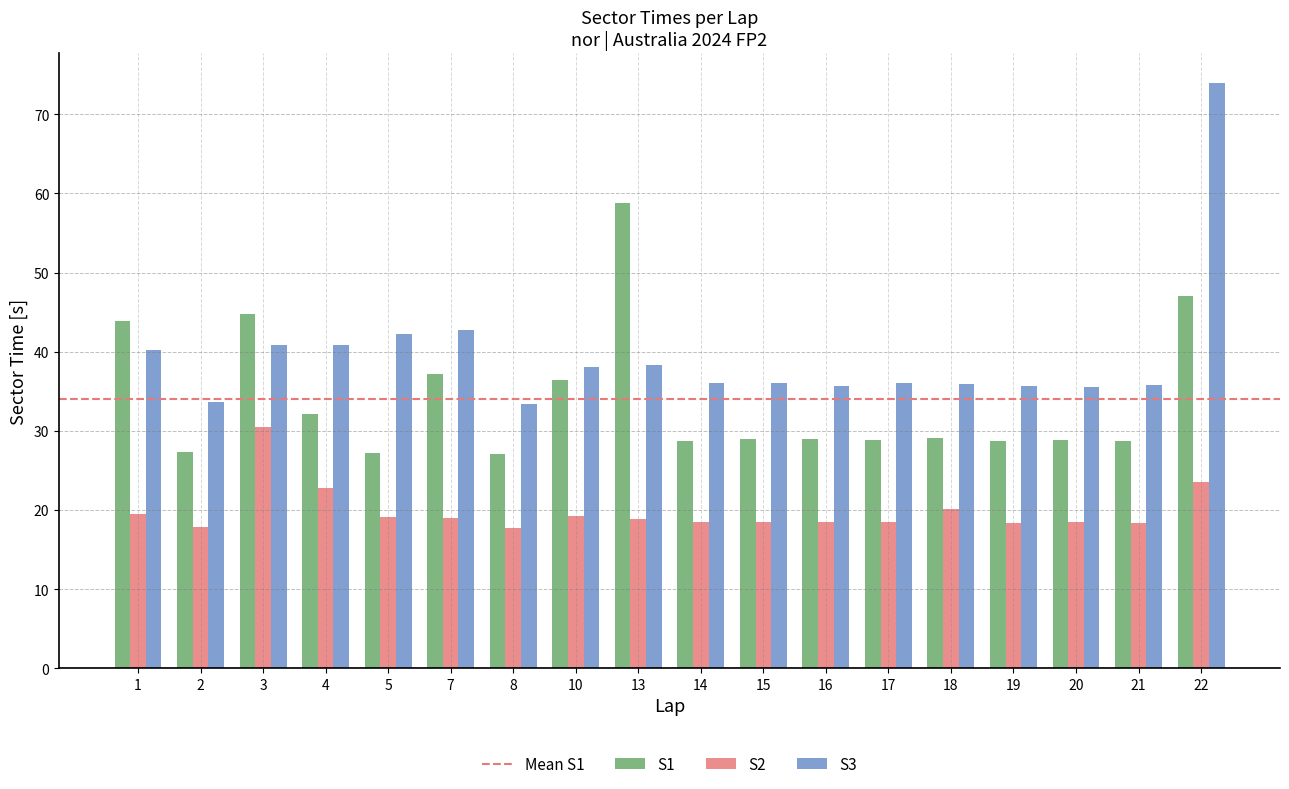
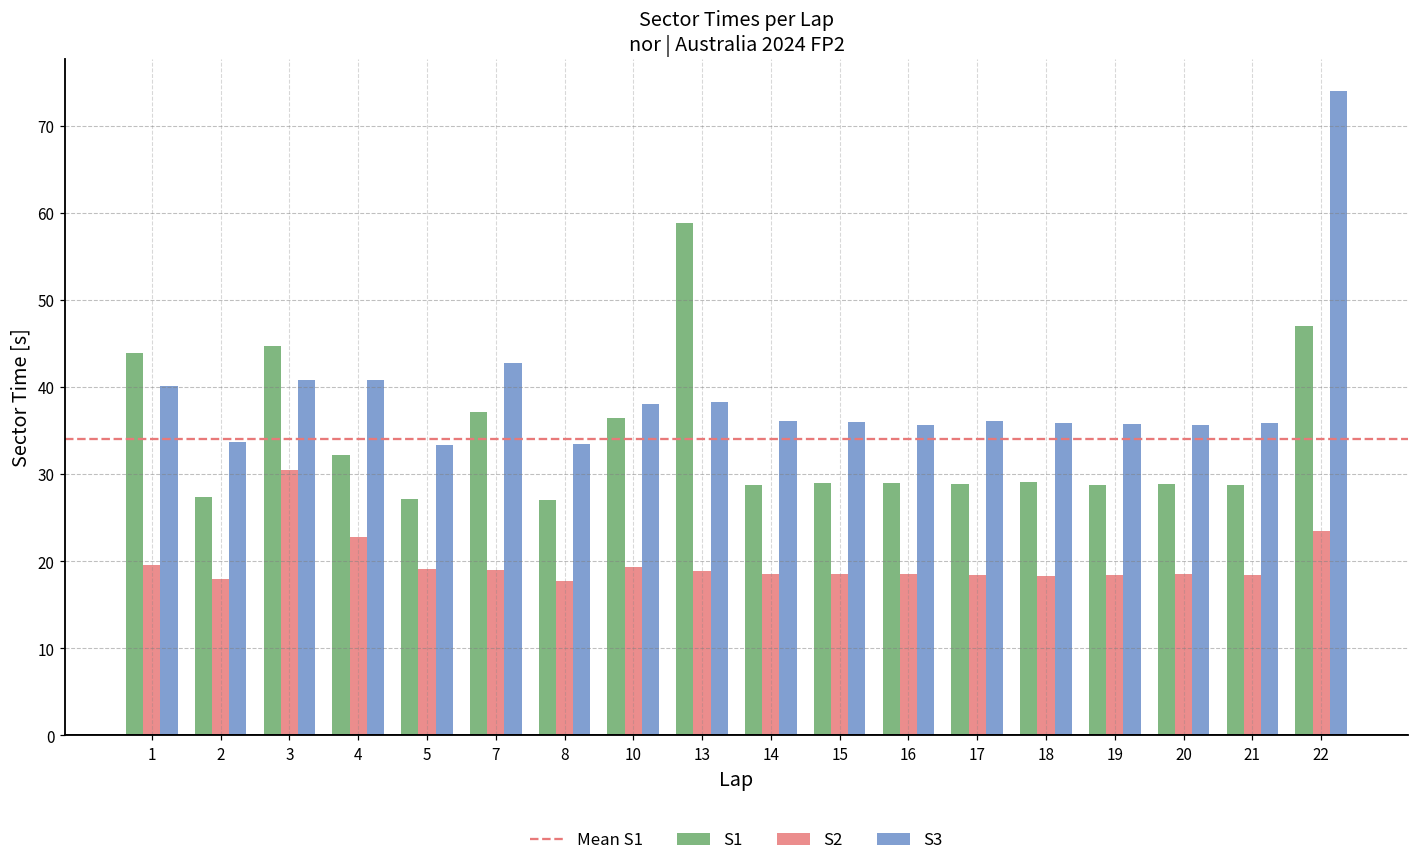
  {
    "S1": {
      "1": 44,
      "2": 27,
      "3": 45,
      "4": 32,
      "5": 27,
      "7": 37,
      "8": 27,
      "10": 36,
      "13": 59,
      "14": 29,
      "15": 29,
      "16": 29,
      "17": 29,
      "18": 29,
      "19": 29,
      "20": 29,
      "21": 29,
      "22": 47
    },
    "S2": {
      "1": 20,
      "2": 18,
      "3": 30,
      "4": 23,
      "5": 19,
      "7": 19,
      "8": 18,
      "10": 19,
      "13": 19,
      "14": 19,
      "15": 19,
      "16": 18,
      "17": 18,
-     "18": 20,
+     "18": 18,
      "19": 18,
      "20": 18,
      "21": 18,
      "22": 23
    },
    "S3": {
      "1": 40,
      "2": 34,
      "3": 41,
      "4": 41,
-     "5": 42,
+     "5": 33,
      "7": 43,
      "8": 33,
      "10": 38,
      "13": 38,
      "14": 36,
      "15": 36,
      "16": 36,
      "17": 36,
      "18": 36,
      "19": 36,
      "20": 36,
      "21": 36,
      "22": 74
    }
  }
